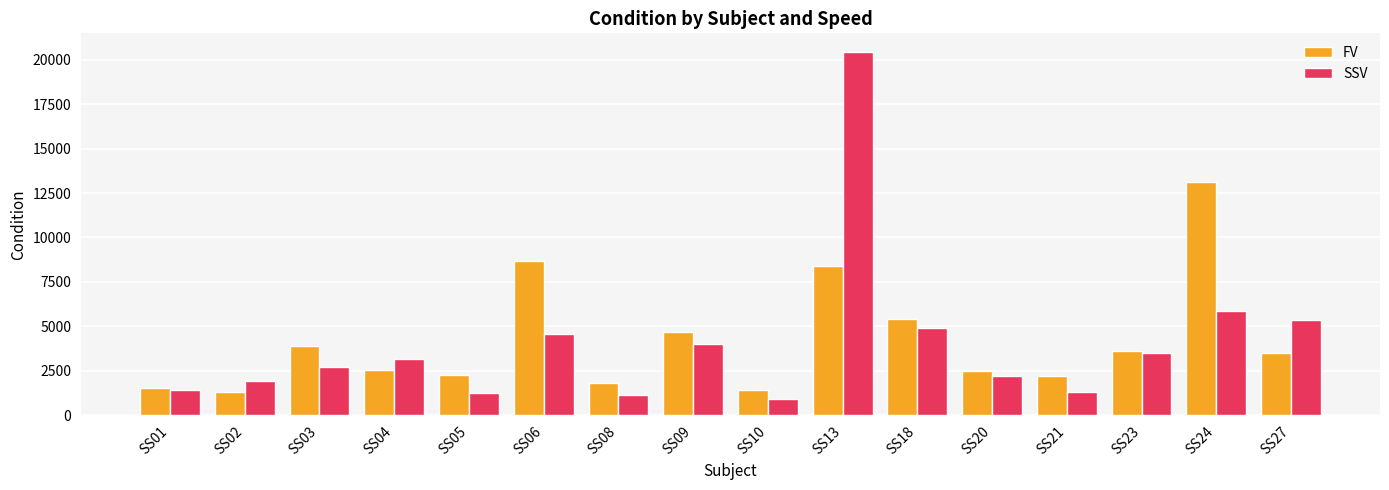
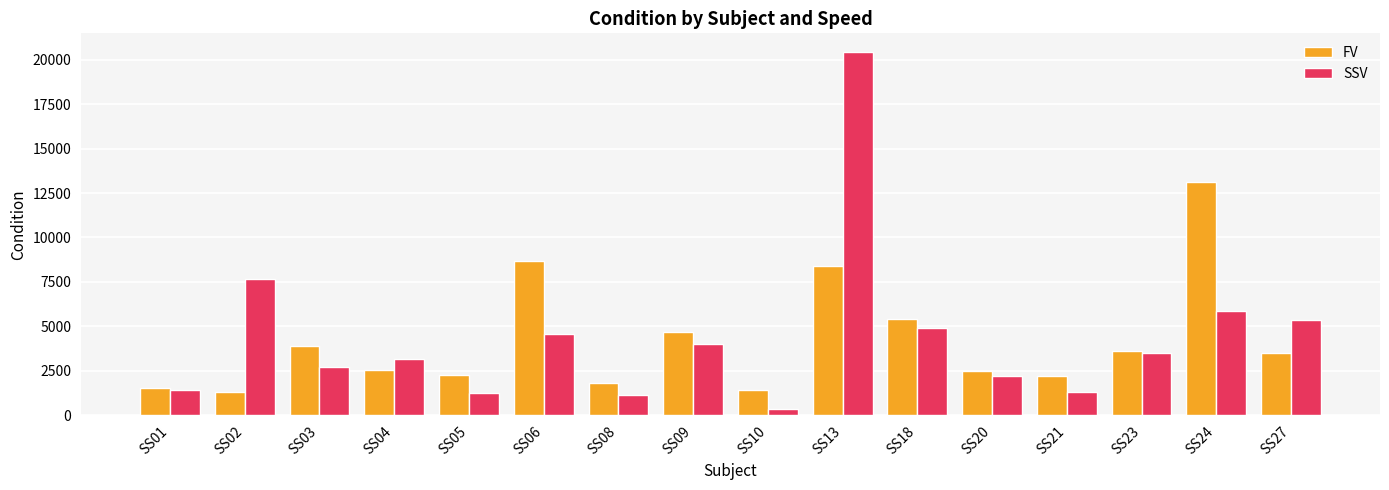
  {
    "FV": {
      "SS01": 1500,
      "SS02": 1300,
      "SS03": 3900,
      "SS04": 2500,
      "SS05": 2300,
      "SS06": 8700,
      "SS08": 1800,
      "SS09": 4700,
      "SS10": 1400,
      "SS13": 8400,
      "SS18": 5400,
      "SS20": 2500,
      "SS21": 2200,
      "SS23": 3600,
      "SS24": 13100,
      "SS27": 3500
    },
    "SSV": {
      "SS01": 1400,
-     "SS02": 1900,
+     "SS02": 7700,
      "SS03": 2700,
      "SS04": 3200,
      "SS05": 1300,
      "SS06": 4600,
      "SS08": 1100,
      "SS09": 4000,
-     "SS10": 900,
+     "SS10": 300,
      "SS13": 20500,
      "SS18": 4900,
      "SS20": 2200,
      "SS21": 1300,
      "SS23": 3500,
      "SS24": 5900,
      "SS27": 5400
    }
  }
